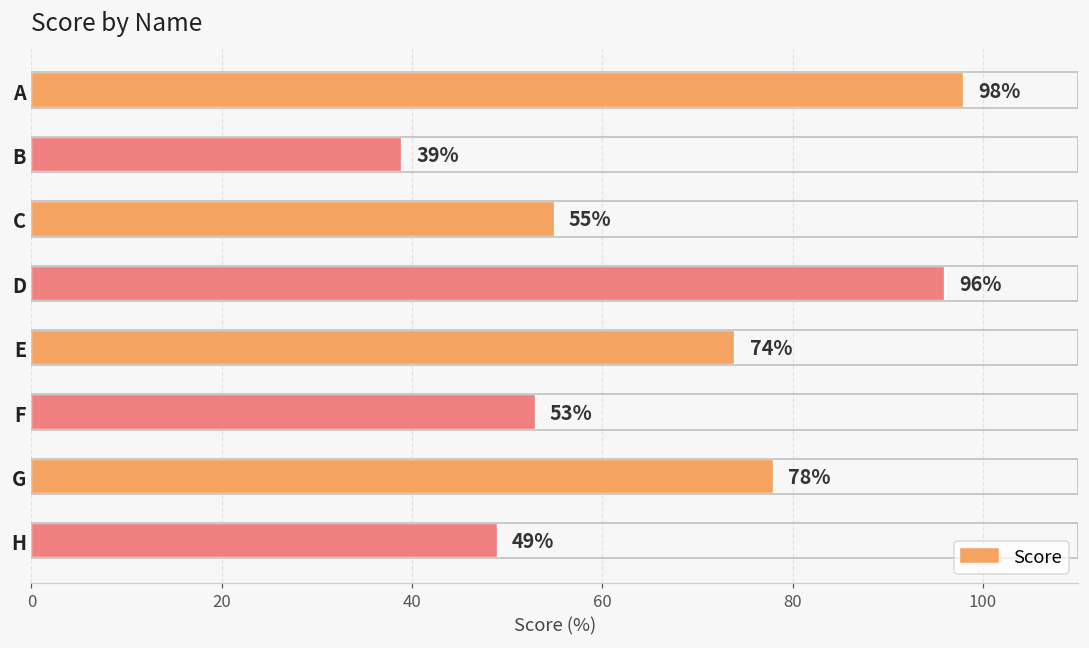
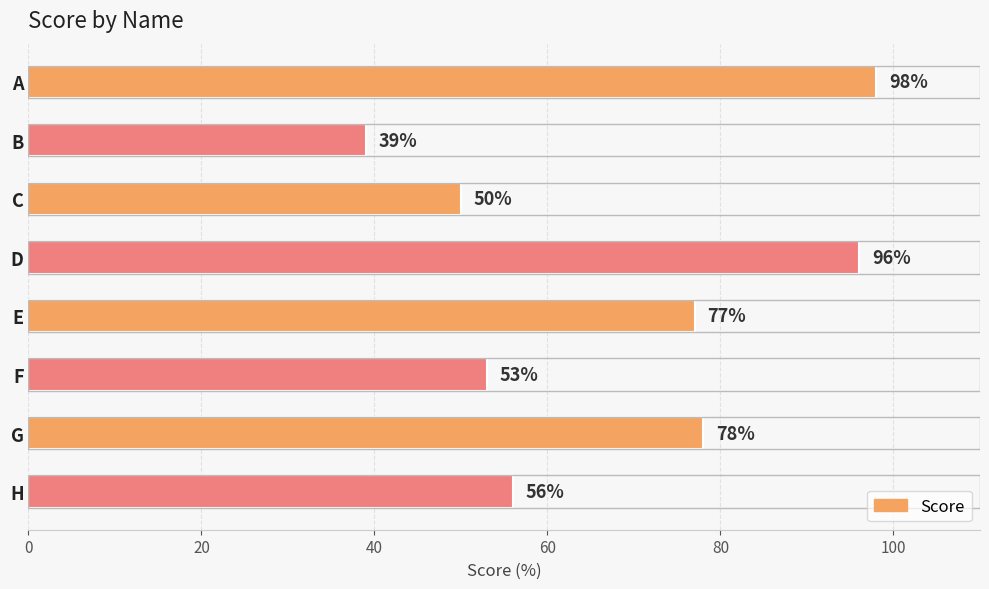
  {
    "A": "98%",
    "B": "39%",
-   "C": "55%",
+   "C": "50%",
    "D": "96%",
-   "E": "74%",
+   "E": "77%",
    "F": "53%",
    "G": "78%",
-   "H": "49%"
+   "H": "56%"
  }
